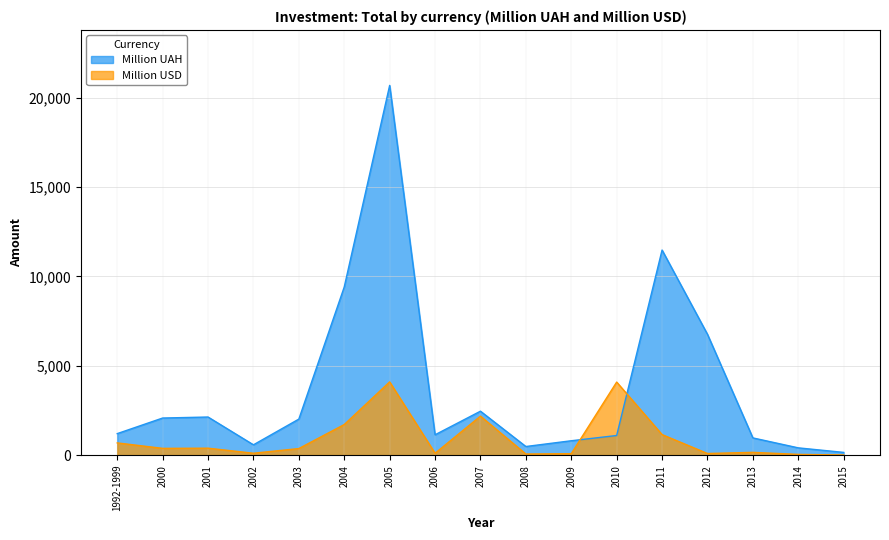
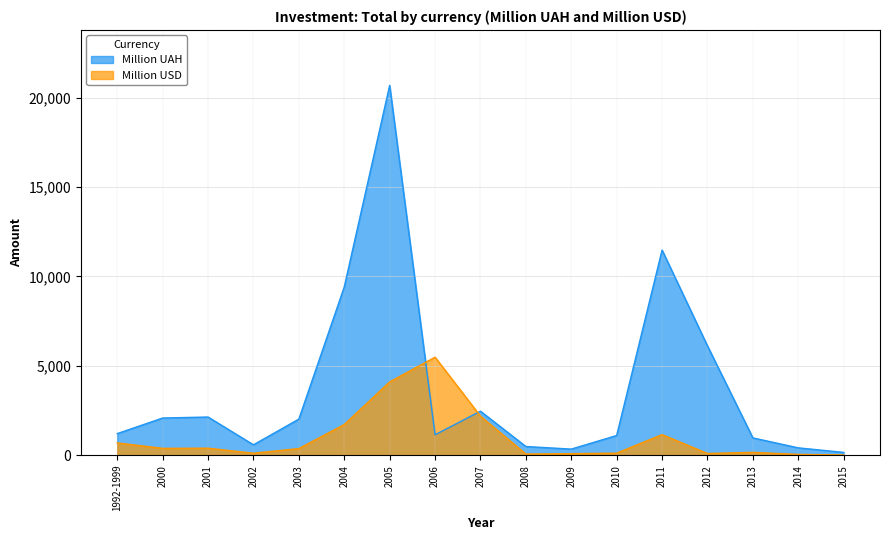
  {
    "Million UAH": {
      "1992-1999": "1,200",
      "2000": "2,100",
      "2001": "2,100",
      "2002": "600",
      "2003": "2,000",
      "2004": "9,400",
      "2005": "20,700",
      "2006": "1,100",
      "2007": "2,500",
      "2008": "500",
-     "2009": "800",
+     "2009": "300",
      "2010": "1,100",
      "2011": "11,500",
-     "2012": "6,800",
+     "2012": "6,100",
      "2013": "1,000",
      "2014": "400",
      "2015": "200"
    },
    "Million USD": {
      "1992-1999": "700",
      "2000": "400",
      "2001": "400",
      "2002": "100",
      "2003": "400",
      "2004": "1,700",
      "2005": "4,100",
-     "2006": "100",
+     "2006": "5,500",
      "2007": "2,200",
      "2008": "100",
      "2009": "100",
-     "2010": "4,100",
+     "2010": "100",
      "2011": "1,100",
      "2012": "100",
      "2013": "200",
      "2014": "0",
      "2015": "0"
    }
  }
